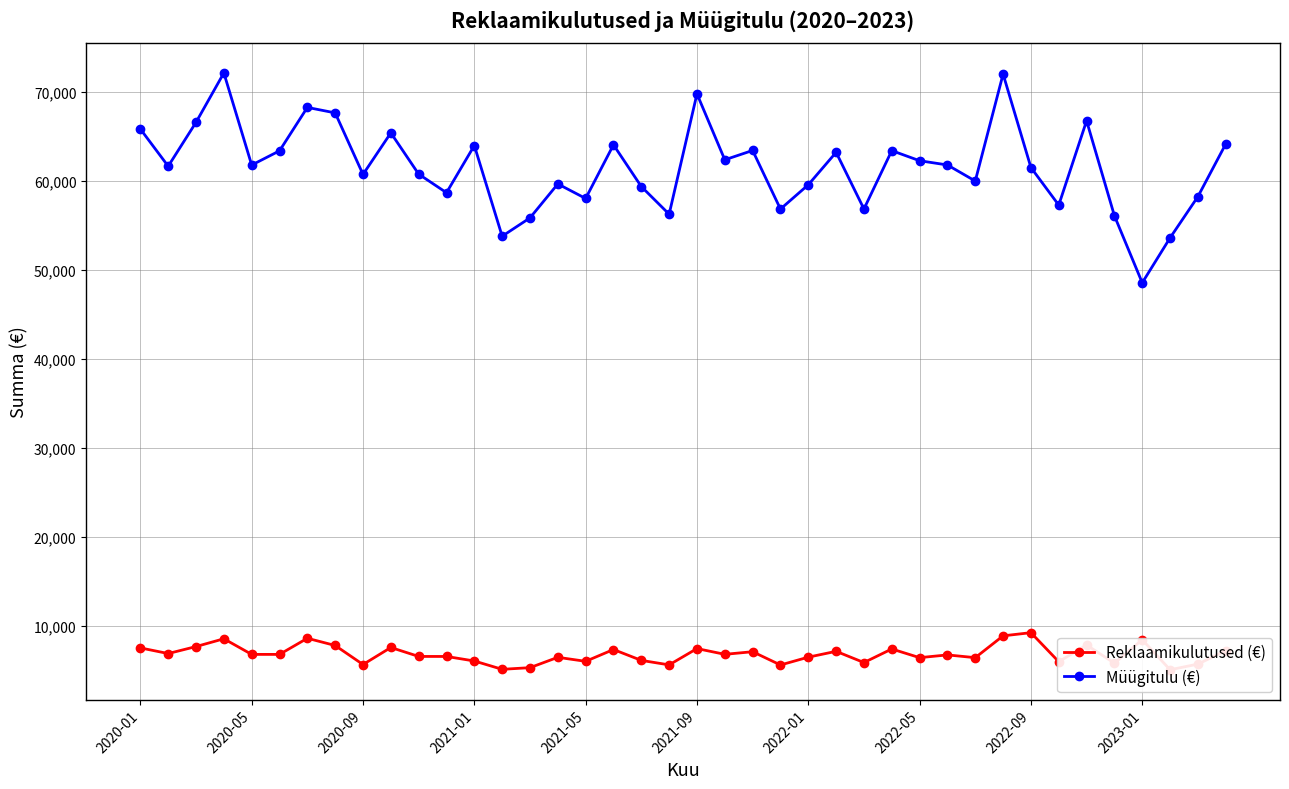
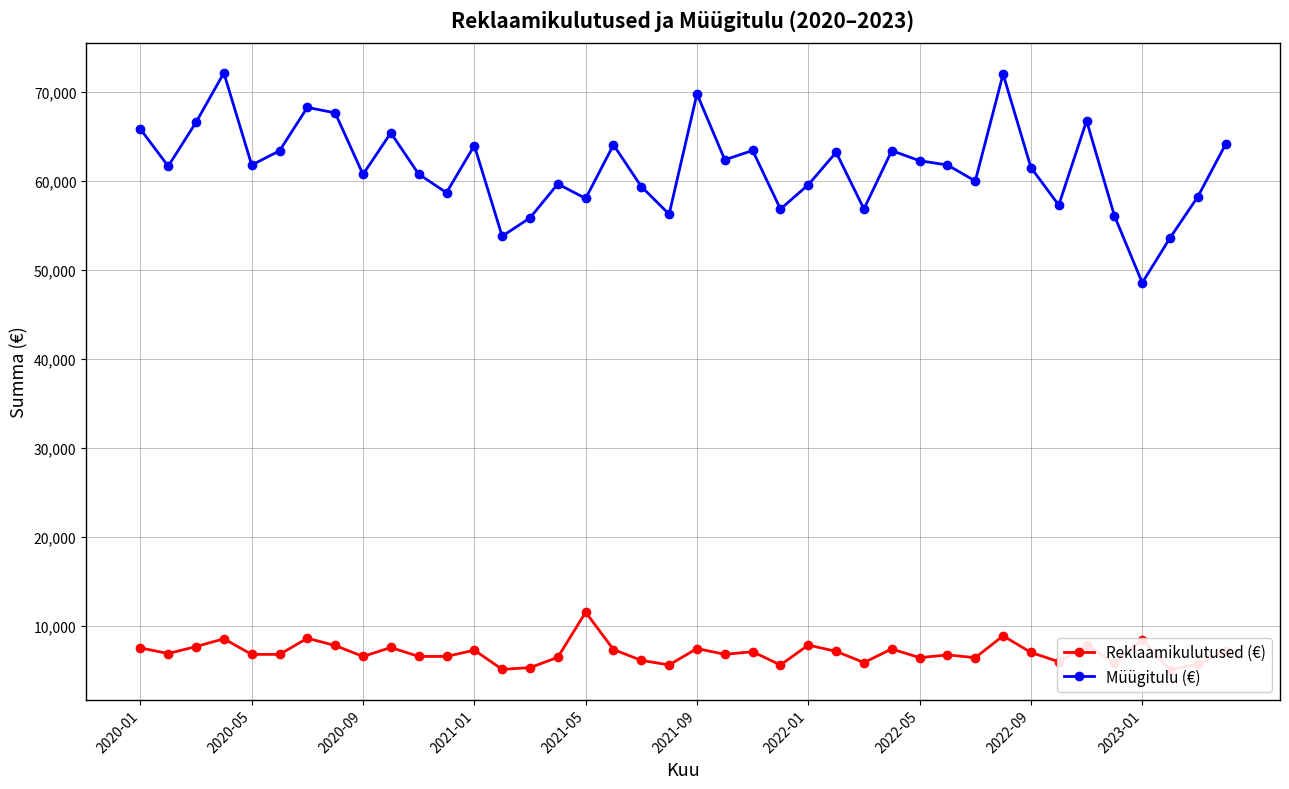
  {
    "Reklaamikulutused (€)": {
      "2020-01": "7,000",
      "2020-05": "7,000",
-     "2020-09": "6,000",
-     "2021-01": "6,000",
-     "2021-05": "6,000",
+     "2020-09": "7,000",
+     "2021-01": "7,000",
+     "2021-05": "12,000",
      "2021-09": "7,000",
-     "2022-01": "6,000",
+     "2022-01": "8,000",
      "2022-05": "6,000",
-     "2022-09": "9,000"
+     "2022-09": "7,000"
    },
    "Müügitulu (€)": {
      "2020-01": "66,000",
      "2020-05": "62,000",
      "2020-09": "61,000",
      "2021-01": "64,000",
      "2021-05": "58,000",
      "2021-09": "70,000",
      "2022-01": "60,000",
      "2022-05": "62,000",
      "2022-09": "62,000",
      "2023-01": "49,000"
    }
  }
